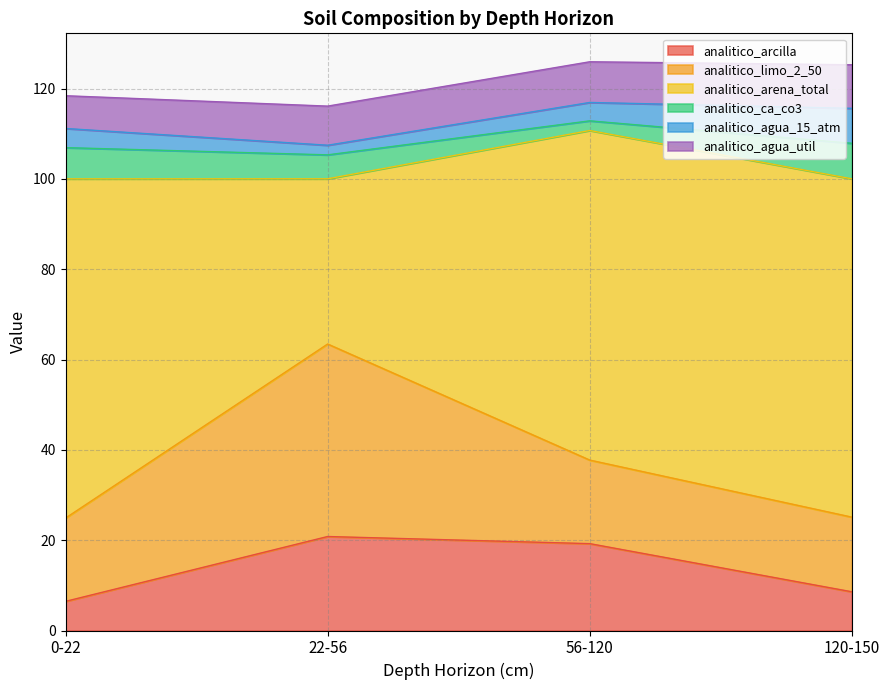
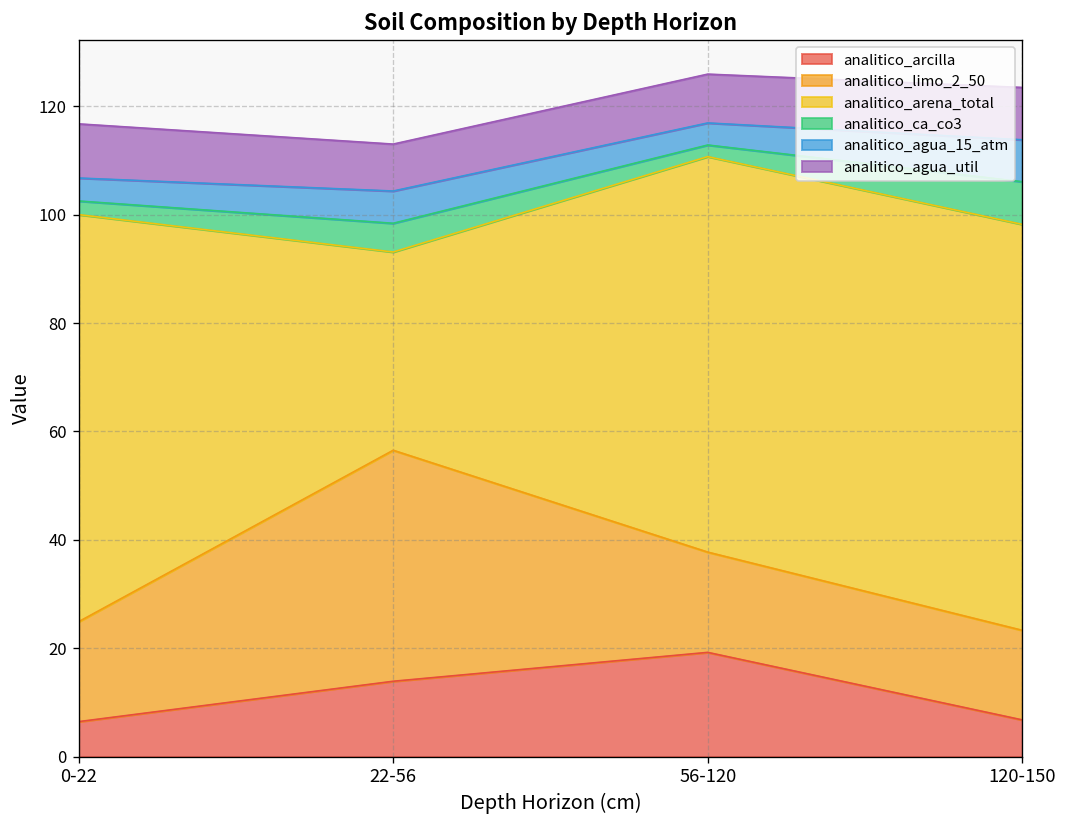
  {
    "analitico_arcilla": {
      "0-22": 6,
-     "22-56": 21,
+     "22-56": 14,
      "56-120": 19,
-     "120-150": 9
+     "120-150": 7
    },
    "analitico_ca_co3": {
-     "0-22": 7,
+     "0-22": 3,
      "22-56": 5,
      "56-120": 2,
      "120-150": 8
    },
    "analitico_agua_15_atm": {
      "0-22": 4,
-     "22-56": 2,
+     "22-56": 6,
      "56-120": 4,
      "120-150": 8
    },
    "analitico_agua_util": {
-     "0-22": 7,
+     "0-22": 10,
      "22-56": 9,
      "56-120": 9,
      "120-150": 10
    }
  }
